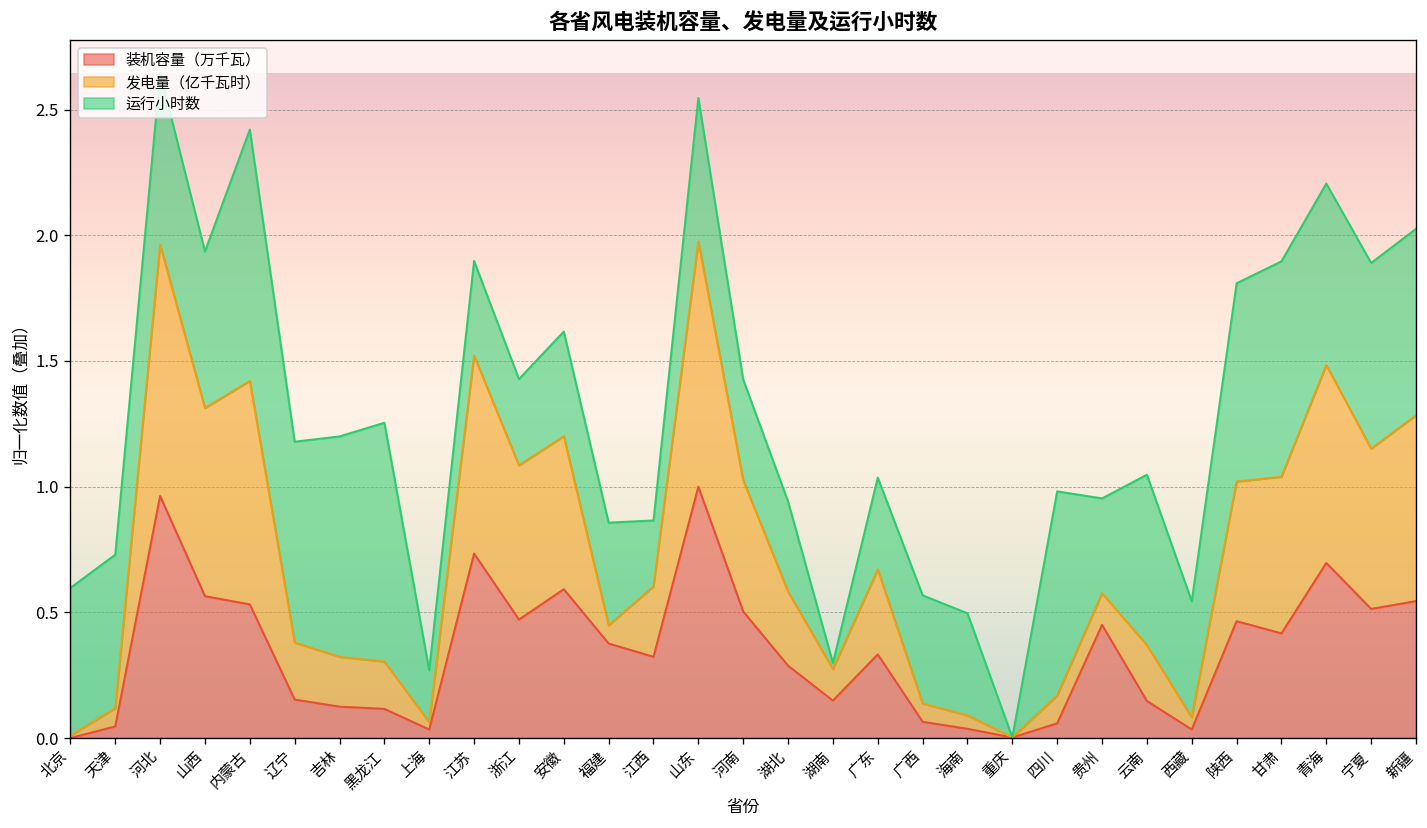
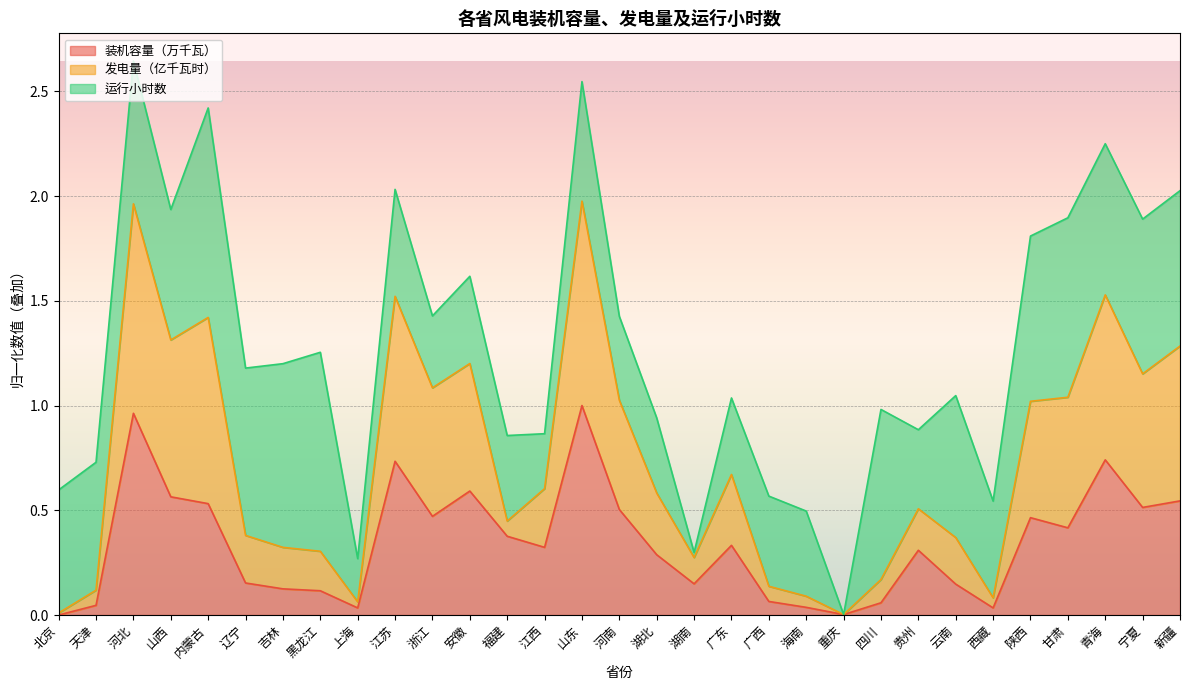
  {
    "装机容量（万千瓦）": {
      "天津": 0.05,
      "河北": 0.96,
      "山西": 0.56,
      "内蒙古": 0.53,
      "辽宁": 0.15,
      "吉林": 0.12,
      "黑龙江": 0.12,
      "上海": 0.03,
      "江苏": 0.73,
      "浙江": 0.47,
      "安徽": 0.59,
      "福建": 0.38,
      "江西": 0.32,
      "山东": 1.00,
      "河南": 0.50,
      "湖北": 0.29,
      "湖南": 0.15,
      "广东": 0.33,
      "广西": 0.06,
      "海南": 0.04,
      "四川": 0.06,
-     "贵州": 0.45,
+     "贵州": 0.31,
      "云南": 0.15,
      "西藏": 0.03,
      "陕西": 0.46,
      "甘肃": 0.42,
-     "青海": 0.70,
+     "青海": 0.74,
      "宁夏": 0.51,
      "新疆": 0.54
    },
    "发电量（亿千瓦时）": {
      "天津": 0.07,
      "河北": 1.00,
      "山西": 0.75,
      "内蒙古": 0.89,
      "辽宁": 0.23,
      "吉林": 0.20,
      "黑龙江": 0.19,
      "上海": 0.03,
      "江苏": 0.79,
      "浙江": 0.61,
      "安徽": 0.61,
      "福建": 0.07,
      "江西": 0.28,
      "山东": 0.98,
      "河南": 0.52,
      "湖北": 0.29,
      "湖南": 0.13,
      "广东": 0.34,
      "广西": 0.07,
      "海南": 0.05,
      "四川": 0.11,
-     "贵州": 0.13,
+     "贵州": 0.20,
      "云南": 0.22,
      "西藏": 0.05,
      "陕西": 0.56,
      "甘肃": 0.62,
      "青海": 0.79,
      "宁夏": 0.64,
      "新疆": 0.74
    },
    "运行小时数": {
      "北京": 0.59,
      "天津": 0.61,
      "山西": 0.62,
      "内蒙古": 1.00,
      "辽宁": 0.80,
      "吉林": 0.88,
      "黑龙江": 0.95,
      "上海": 0.21,
-     "江苏": 0.38,
+     "江苏": 0.51,
      "浙江": 0.34,
      "安徽": 0.42,
      "福建": 0.41,
      "江西": 0.26,
      "山东": 0.57,
      "河南": 0.40,
      "湖北": 0.36,
      "湖南": 0.02,
      "广东": 0.37,
      "广西": 0.43,
      "海南": 0.41,
      "四川": 0.81,
      "贵州": 0.38,
      "云南": 0.68,
      "西藏": 0.46,
      "陕西": 0.79,
      "甘肃": 0.86,
      "青海": 0.72,
      "宁夏": 0.74,
      "新疆": 0.74
    }
  }
